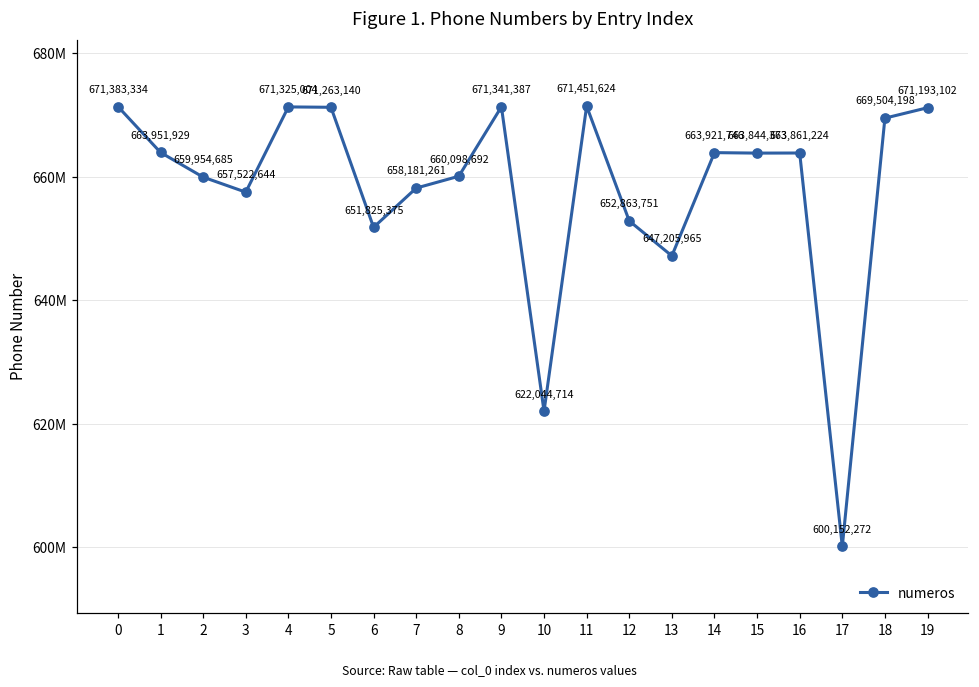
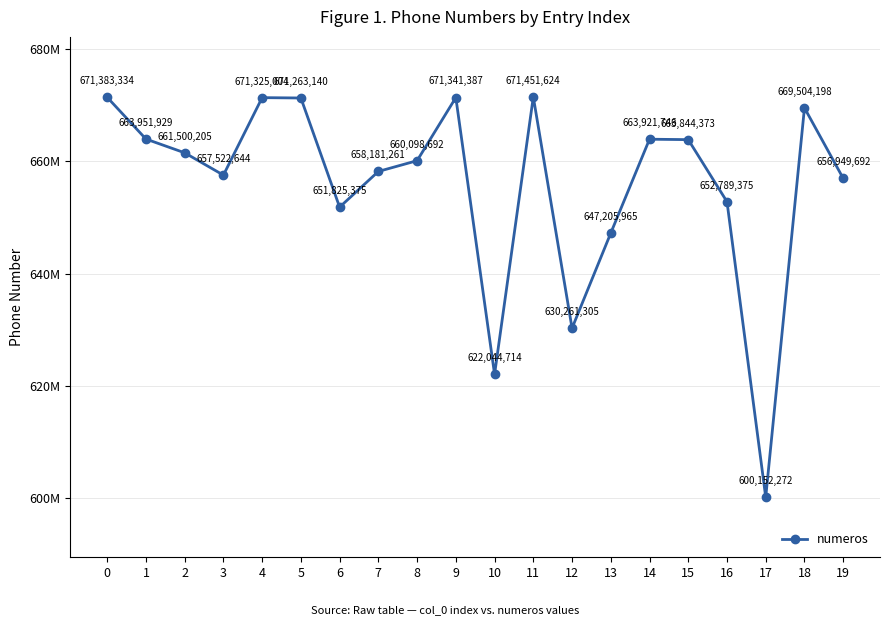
  {
    "0": "671,383,334",
    "1": "663,951,929",
-   "2": "659,954,685",
+   "2": "661,500,205",
    "3": "657,522,644",
    "6": "651,825,375",
    "7": "658,181,261",
    "8": "660,098,692",
    "9": "671,341,387",
    "10": "622,044,714",
    "11": "671,451,624",
-   "12": "652,863,751",
+   "12": "630,261,305",
    "13": "647,205,965",
-   "16": "663,861,224",
+   "16": "652,789,375",
    "17": "600,152,272",
    "18": "669,504,198",
-   "19": "671,193,102"
+   "19": "656,949,692"
  }
